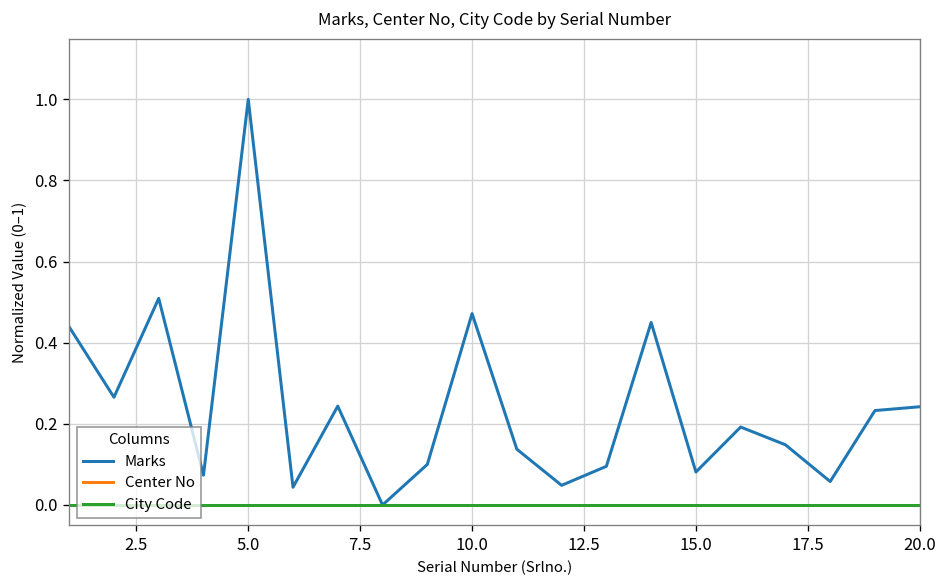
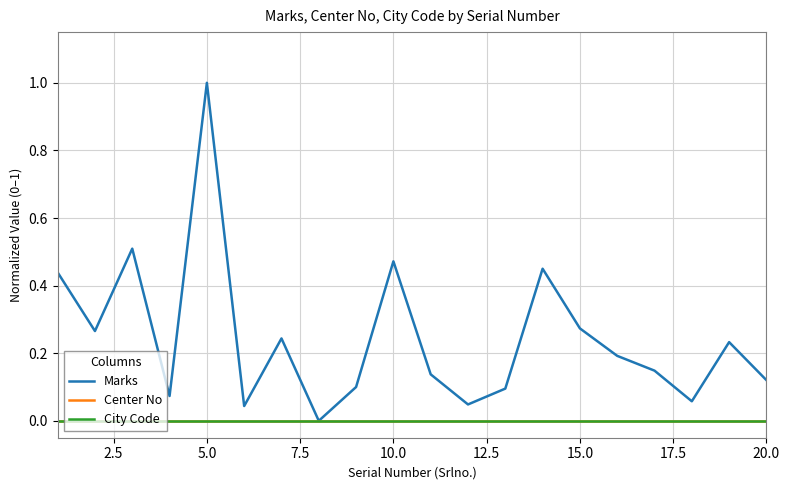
  {
    "Marks": {
      "5.0": 1.00,
      "10.0": 0.47,
-     "15.0": 0.08,
-     "20.0": 0.24
+     "15.0": 0.27,
+     "20.0": 0.12
    },
    "City Code": {
      "5.0": 0.00,
      "10.0": 0.00,
      "15.0": 0.00,
      "20.0": 0.00
    }
  }
